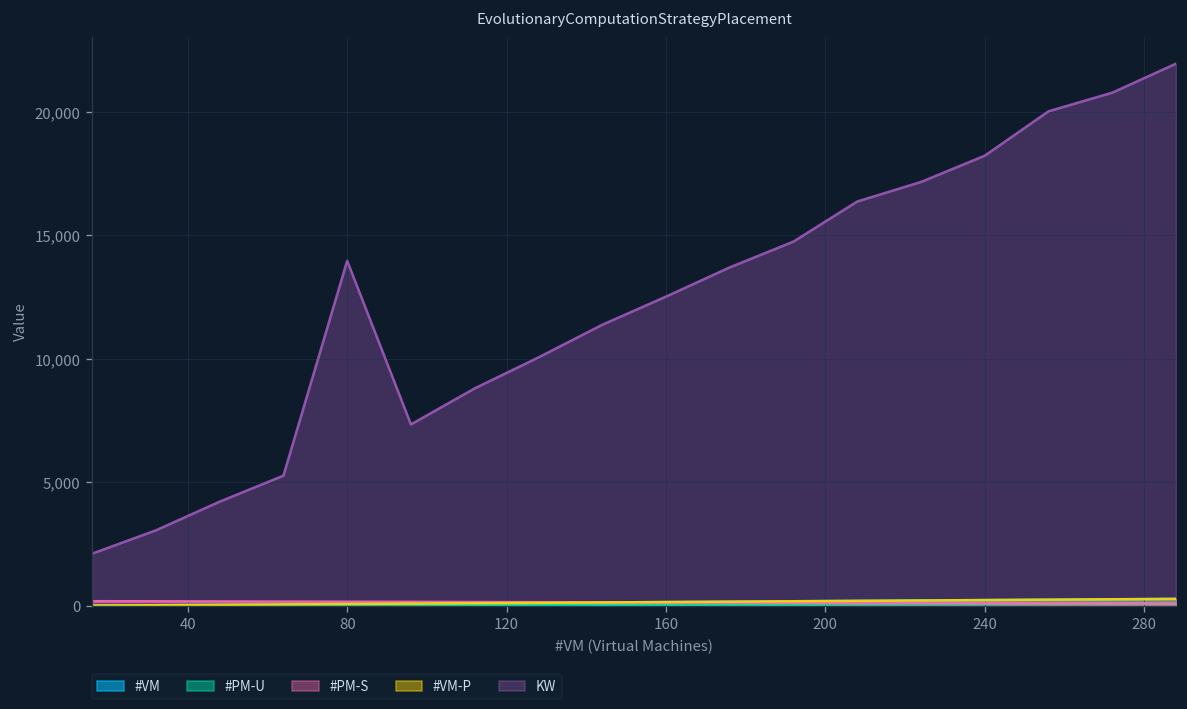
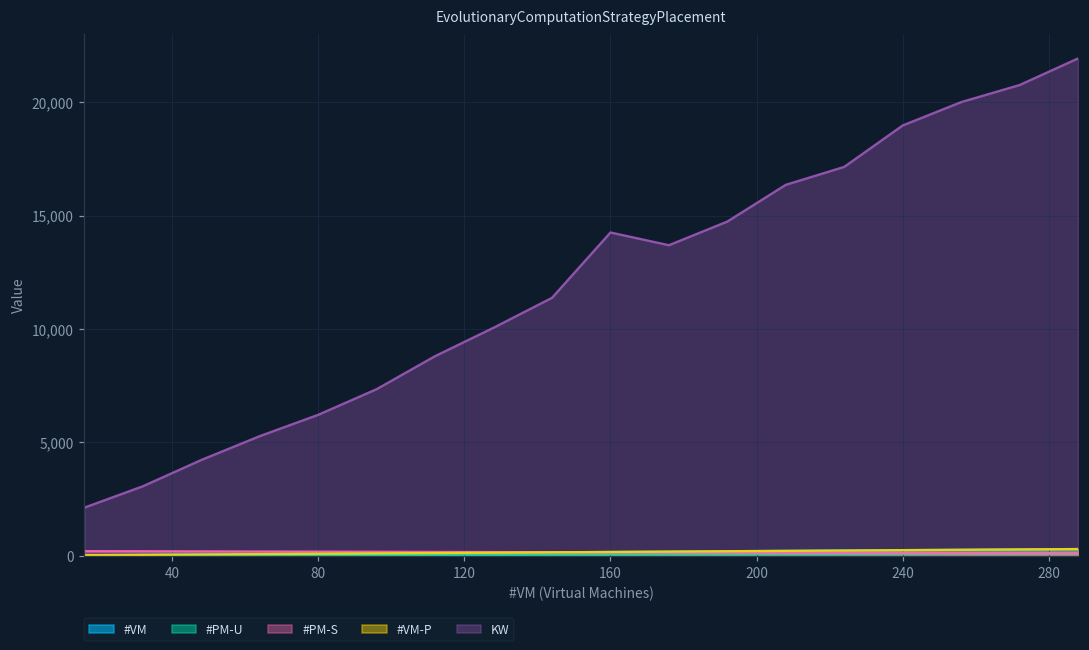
  {
    "#VM-P": {
      "240": "200"
    },
    "KW": {
-     "80": "14,000",
-     "160": "12,500",
-     "240": "18,200"
+     "80": "6,200",
+     "160": "14,300",
+     "240": "19,000"
    }
  }
